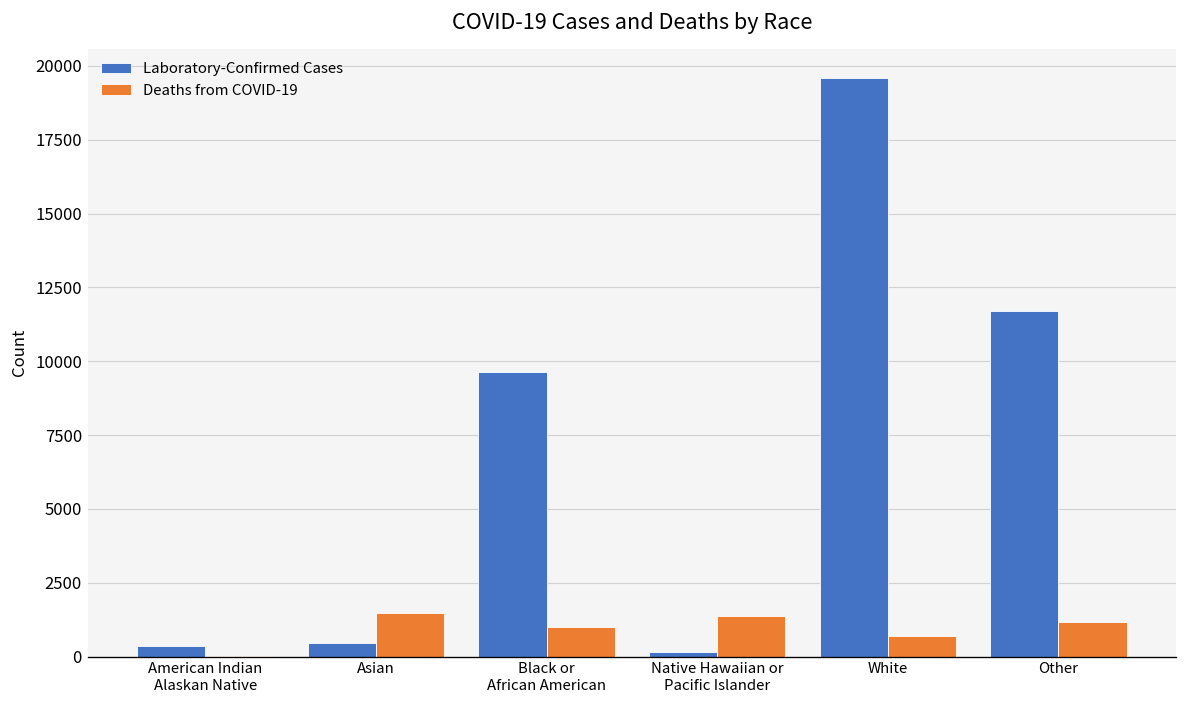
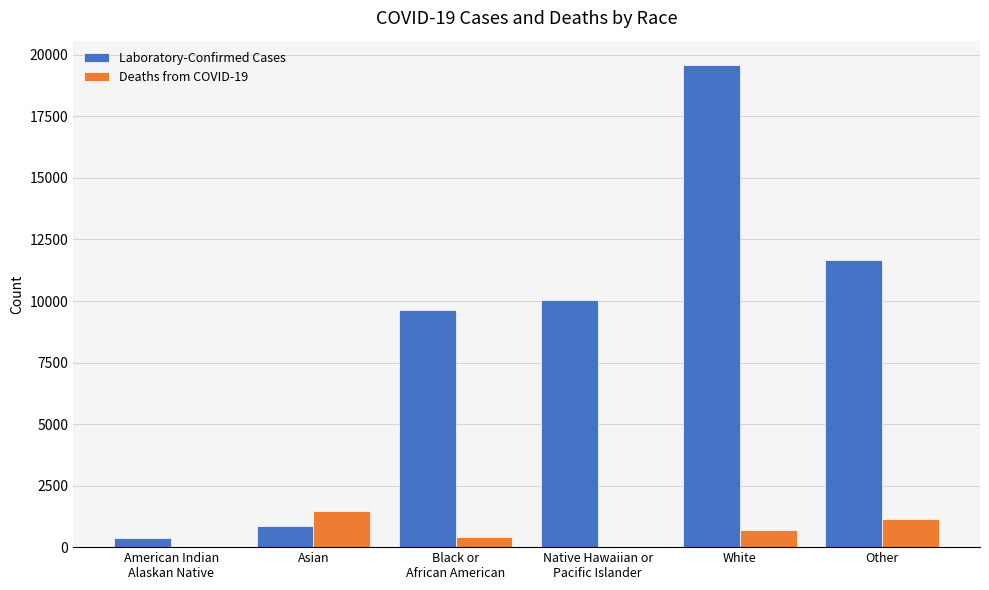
  {
    "Laboratory-Confirmed Cases": {
      "American Indian Alaskan Native": 400,
-     "Asian": 400,
+     "Asian": 900,
      "Black or African American": 9600,
-     "Native Hawaiian or Pacific Islander": 100,
+     "Native Hawaiian or Pacific Islander": 10000,
      "White": 19600,
      "Other": 11700
    },
    "Deaths from COVID-19": {
      "Asian": 1500,
-     "Black or African American": 1000,
-     "Native Hawaiian or Pacific Islander": 1400,
+     "Black or African American": 400,
+     "Native Hawaiian or Pacific Islander": 0,
      "White": 700,
      "Other": 1200
    }
  }
